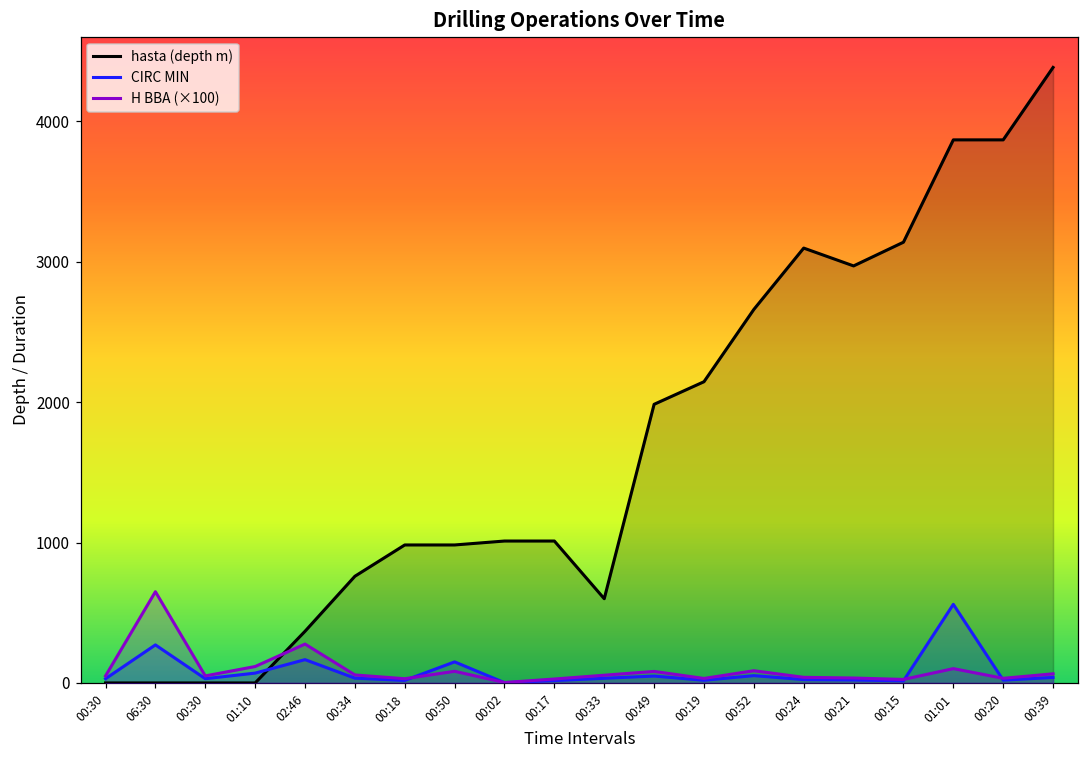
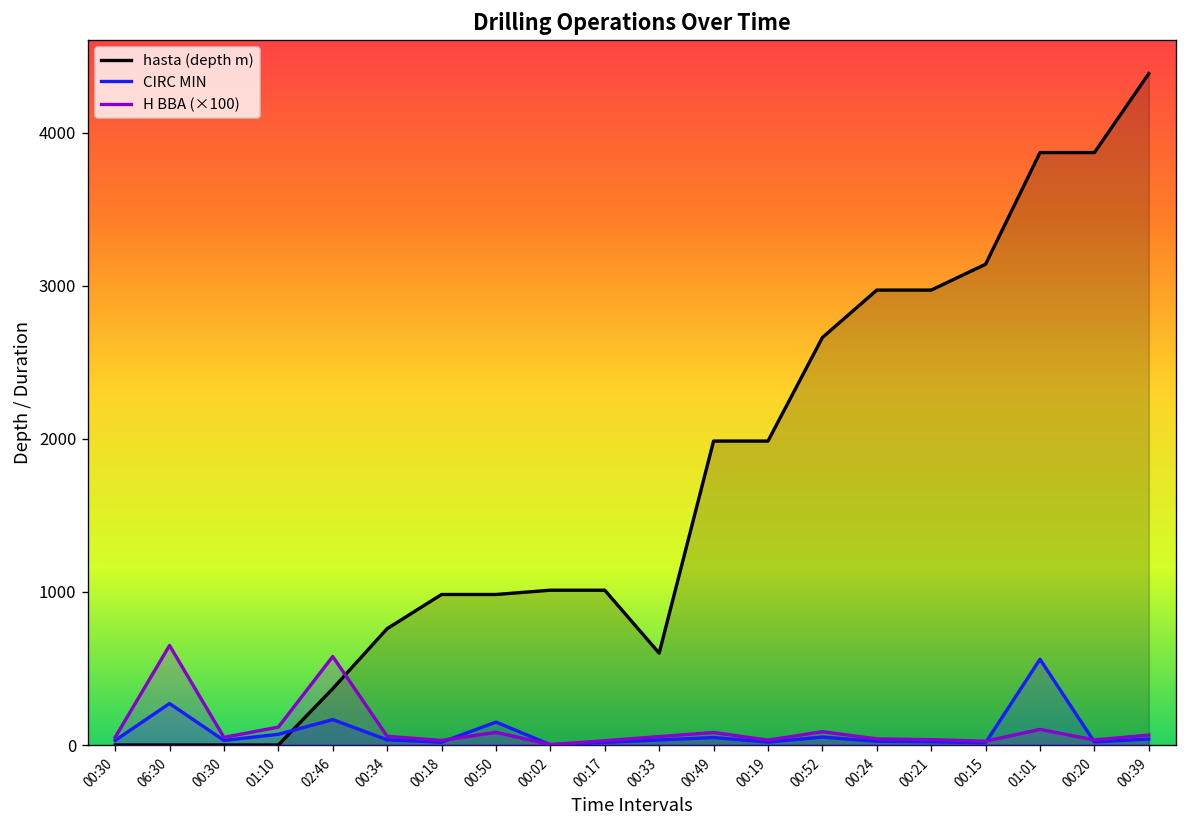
  {
    "hasta (depth m)": {
      "06:30": 0,
      "01:10": 0,
      "02:46": 370,
      "00:34": 760,
      "00:18": 980,
      "00:50": 980,
      "00:02": 1010,
      "00:17": 1010,
      "00:33": 600,
      "00:49": 1990,
-     "00:19": 2150,
+     "00:19": 1990,
      "00:52": 2660,
-     "00:24": 3100,
+     "00:24": 2970,
      "00:21": 2970,
      "00:15": 3140,
      "01:01": 3870,
      "00:20": 3870,
      "00:39": 4390
    },
    "CIRC MIN": {
      "06:30": 270,
      "01:10": 70,
      "02:46": 170,
      "00:34": 30,
      "00:50": 150,
      "00:33": 30,
      "00:49": 50,
      "00:52": 50,
      "01:01": 560,
      "00:39": 40
    },
    "H BBA (×100)": {
      "06:30": 650,
      "01:10": 120,
-     "02:46": 280,
+     "02:46": 580,
      "00:34": 60,
      "00:50": 80,
      "00:33": 60,
      "00:49": 80,
      "00:52": 90,
      "01:01": 100,
      "00:39": 70
    }
  }
